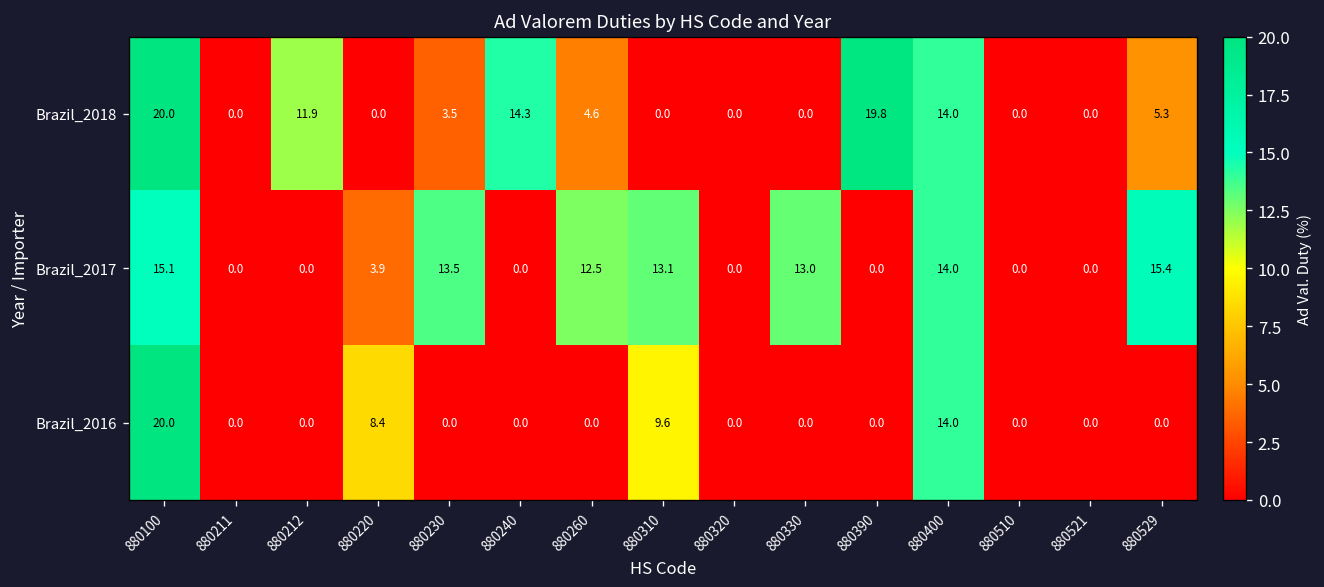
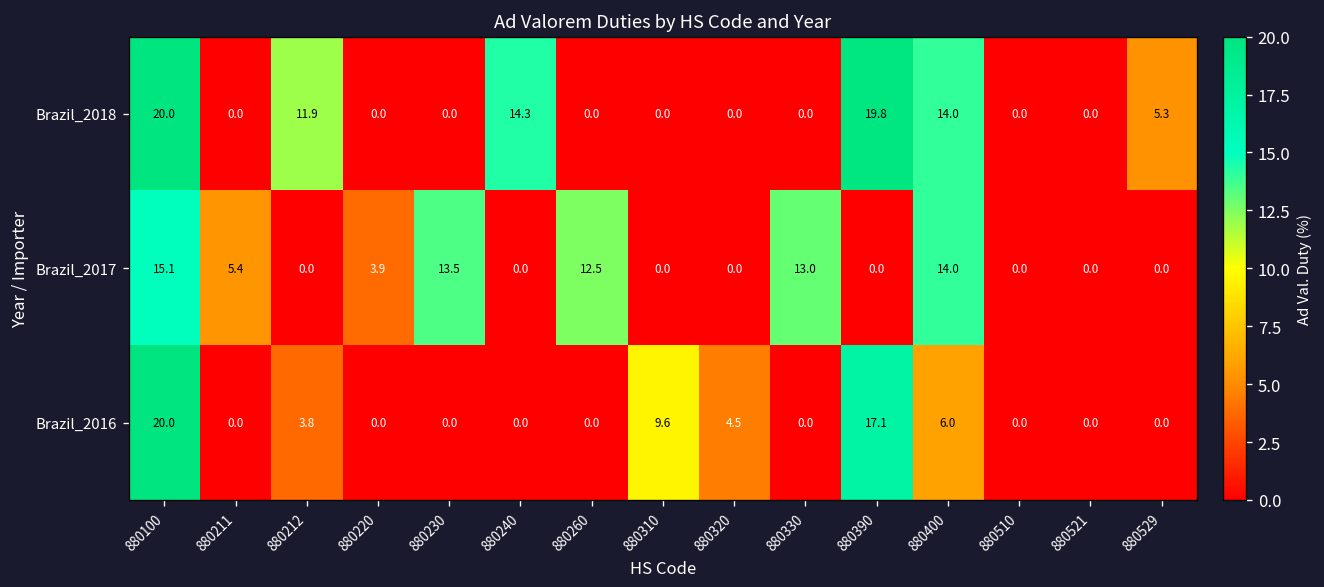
  {
    "Brazil_2018": {
      "880100": 20.0,
      "880211": 0.0,
      "880212": 11.9,
      "880220": 0.0,
-     "880230": 3.5,
+     "880230": 0.0,
      "880240": 14.3,
-     "880260": 4.6,
+     "880260": 0.0,
      "880310": 0.0,
      "880320": 0.0,
      "880330": 0.0,
      "880390": 19.8,
      "880400": 14.0,
      "880510": 0.0,
      "880521": 0.0,
      "880529": 5.3
    },
    "Brazil_2017": {
      "880100": 15.1,
-     "880211": 0.0,
+     "880211": 5.4,
      "880212": 0.0,
      "880220": 3.9,
      "880230": 13.5,
      "880240": 0.0,
      "880260": 12.5,
-     "880310": 13.1,
+     "880310": 0.0,
      "880320": 0.0,
      "880330": 13.0,
      "880390": 0.0,
      "880400": 14.0,
      "880510": 0.0,
      "880521": 0.0,
-     "880529": 15.4
+     "880529": 0.0
    },
    "Brazil_2016": {
      "880100": 20.0,
      "880211": 0.0,
-     "880212": 0.0,
-     "880220": 8.4,
+     "880212": 3.8,
+     "880220": 0.0,
      "880230": 0.0,
      "880240": 0.0,
      "880260": 0.0,
      "880310": 9.6,
-     "880320": 0.0,
+     "880320": 4.5,
      "880330": 0.0,
-     "880390": 0.0,
-     "880400": 14.0,
+     "880390": 17.1,
+     "880400": 6.0,
      "880510": 0.0,
      "880521": 0.0,
      "880529": 0.0
    }
  }
